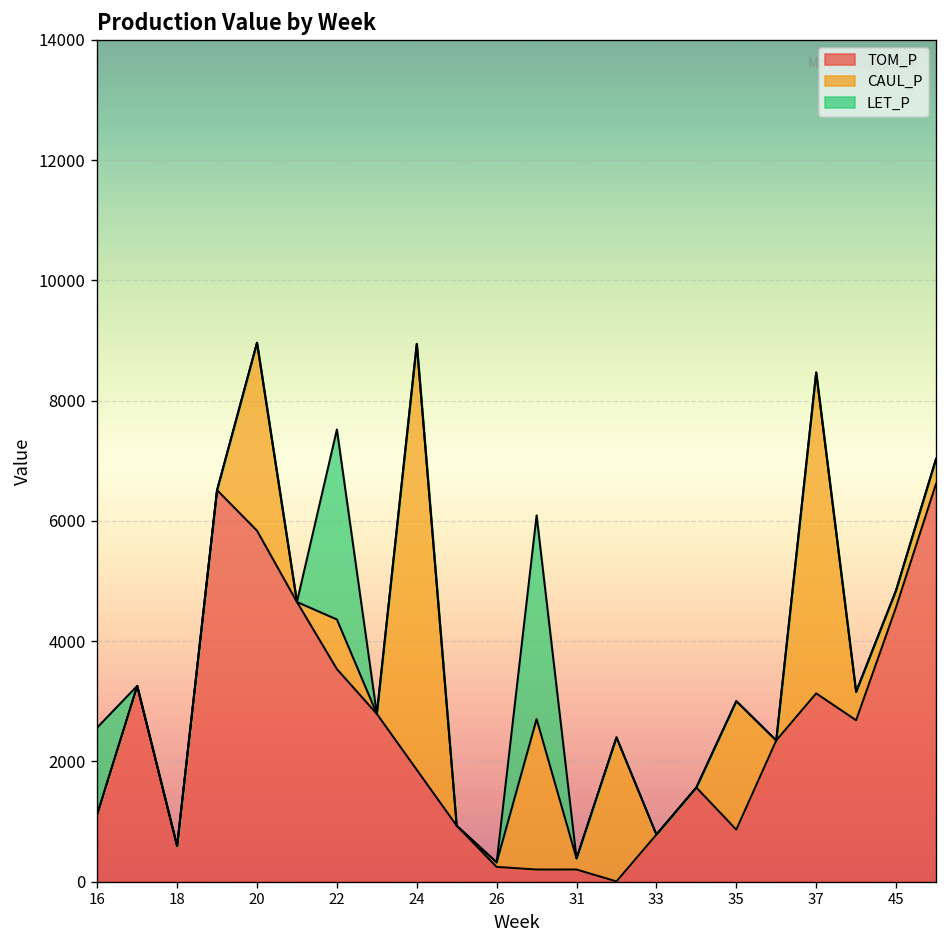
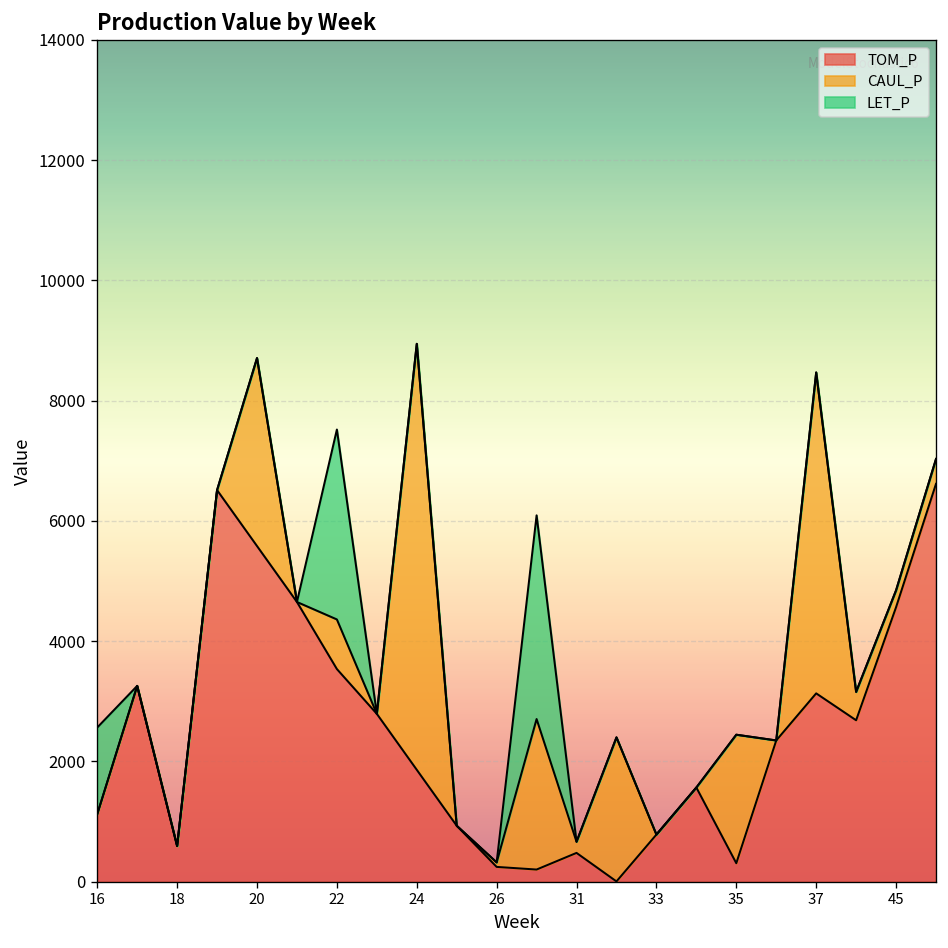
  {
    "TOM_P": {
-     "20": 5800,
+     "20": 5600,
      "22": 3500,
      "24": 1900,
      "26": 200,
-     "31": 200,
-     "35": 900,
+     "31": 500,
+     "35": 300,
      "37": 3100,
      "45": 4600
    },
    "CAUL_P": {
      "22": 800
    },
    "LET_P": {
      "16": 1400,
      "22": 3200
    }
  }
